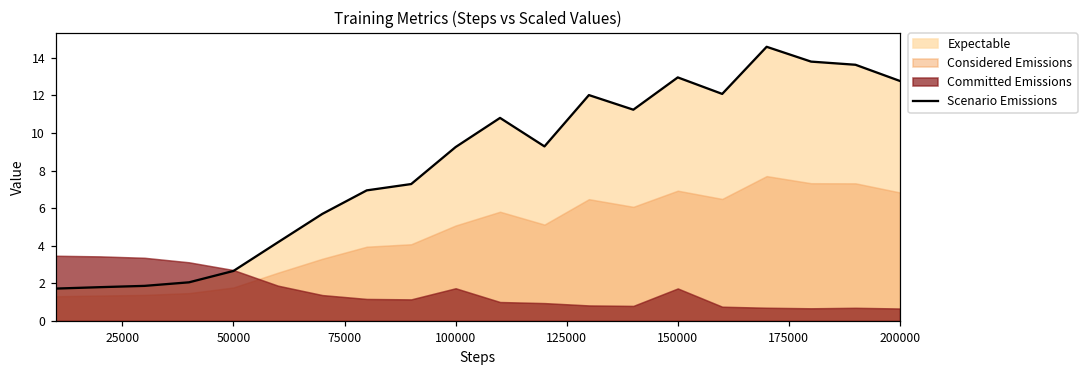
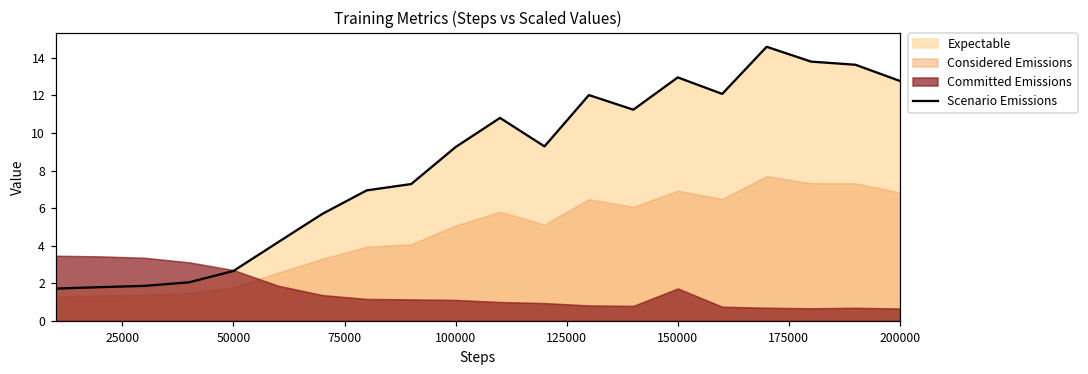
  {
    "Committed Emissions": {
-     "100000": 1.7,
+     "100000": 1.1,
      "150000": 1.7,
      "200000": 0.7
    }
  }
